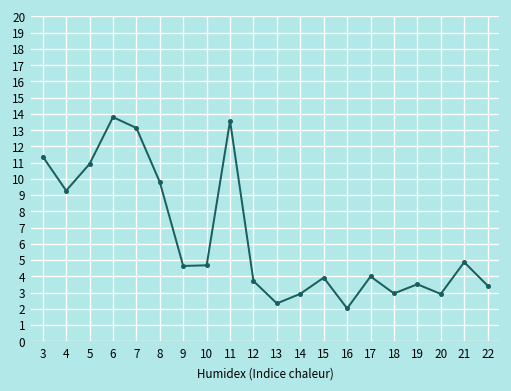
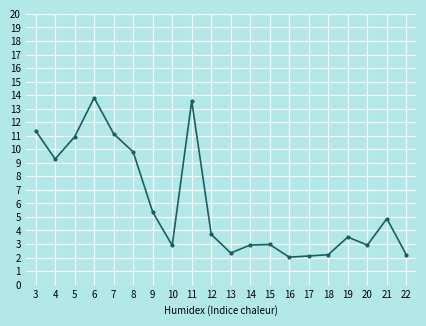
  {
    "3": 11.4,
    "4": 9.3,
    "5": 10.9,
    "6": 13.8,
-   "7": 13.1,
+   "7": 11.1,
    "8": 9.8,
-   "9": 4.6,
-   "10": 4.7,
+   "9": 5.4,
+   "10": 2.9,
    "11": 13.6,
    "12": 3.7,
    "13": 2.3,
    "14": 2.9,
-   "15": 3.9,
+   "15": 3.0,
    "16": 2.0,
-   "17": 4.0,
-   "18": 3.0,
+   "17": 2.1,
+   "18": 2.2,
    "19": 3.5,
    "20": 2.9,
    "21": 4.9,
-   "22": 3.4
+   "22": 2.2
  }
